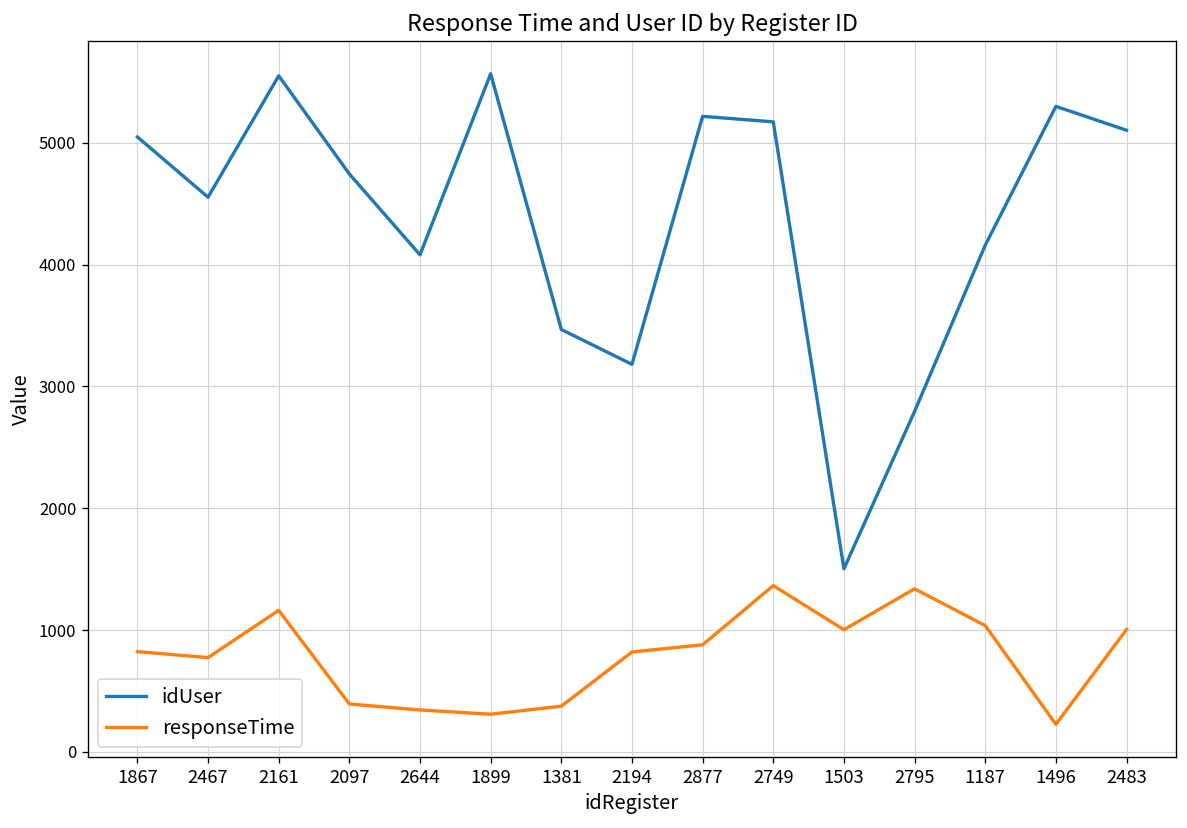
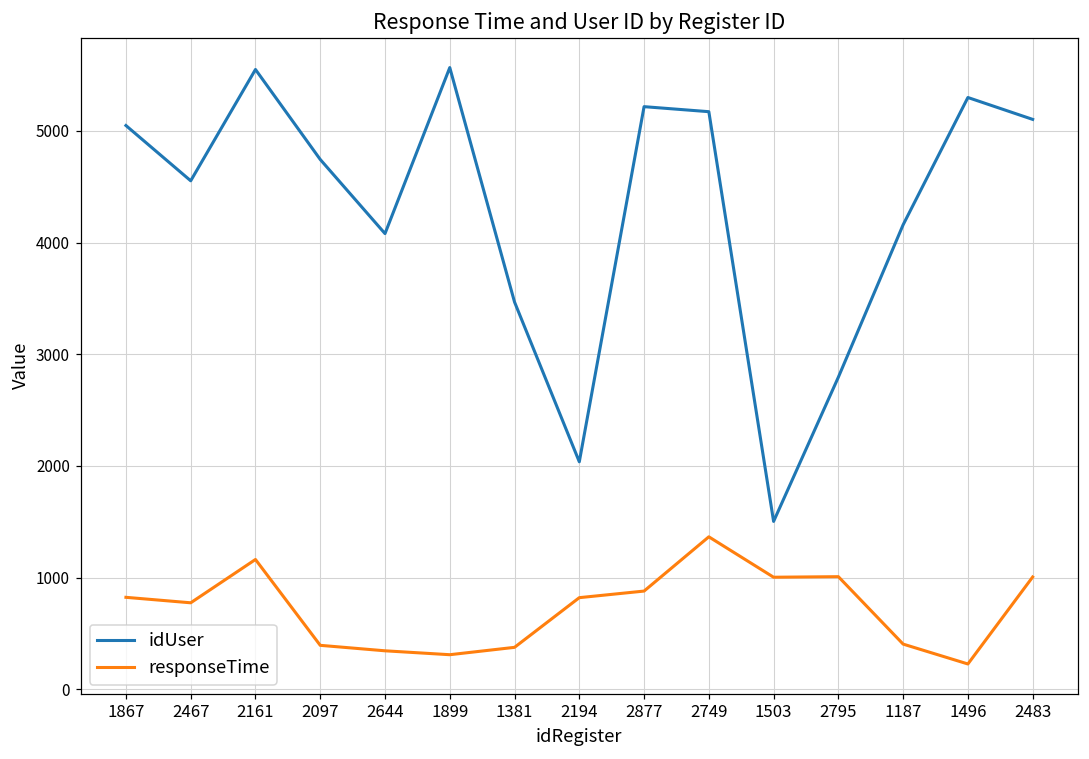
  {
    "idUser": {
      "1867": 5050,
      "2467": 4550,
      "2161": 5550,
      "2097": 4750,
      "2644": 4080,
      "1899": 5570,
      "1381": 3470,
-     "2194": 3180,
+     "2194": 2040,
      "2877": 5220,
      "2749": 5170,
      "1503": 1500,
      "2795": 2800,
      "1187": 4160,
      "1496": 5300,
      "2483": 5100
    },
    "responseTime": {
      "1867": 820,
      "2467": 770,
      "2161": 1160,
      "2097": 390,
      "2644": 340,
      "1899": 310,
      "1381": 380,
      "2194": 820,
      "2877": 880,
      "2749": 1370,
      "1503": 1000,
-     "2795": 1340,
-     "1187": 1040,
+     "2795": 1010,
+     "1187": 400,
      "1496": 230,
      "2483": 1010
    }
  }
